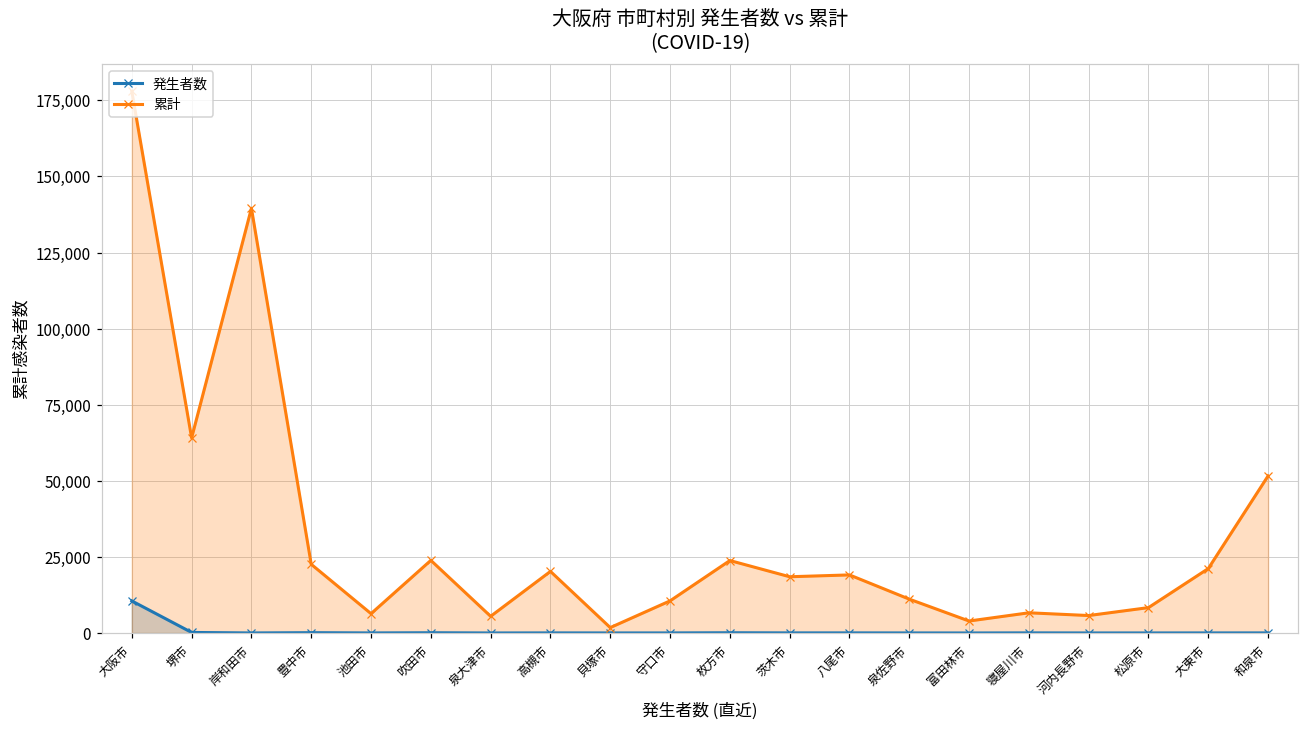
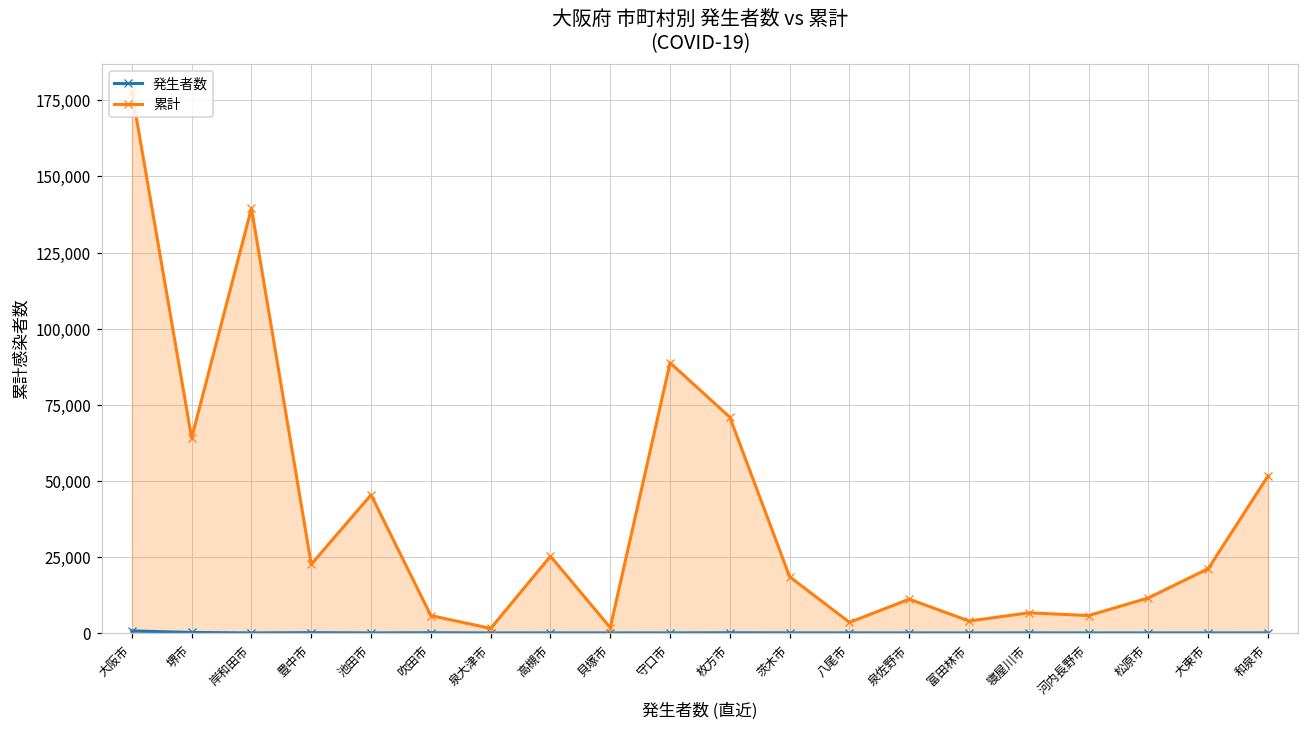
  {
    "発生者数": {
-     "大阪市": "11,000",
+     "大阪市": "1,000",
      "堺市": "0",
      "岸和田市": "0",
      "豊中市": "0",
      "池田市": "0",
      "吹田市": "0",
      "泉大津市": "0",
      "高槻市": "0",
      "貝塚市": "0",
      "守口市": "0",
      "枚方市": "0",
      "茨木市": "0",
      "八尾市": "0",
      "泉佐野市": "0",
      "富田林市": "0",
      "寝屋川市": "0",
      "河内長野市": "0",
      "松原市": "0",
      "大東市": "0",
      "和泉市": "0"
    },
    "累計": {
      "堺市": "64,000",
      "岸和田市": "140,000",
      "豊中市": "23,000",
-     "池田市": "6,000",
-     "吹田市": "24,000",
-     "泉大津市": "5,000",
-     "高槻市": "20,000",
+     "池田市": "45,000",
+     "吹田市": "6,000",
+     "泉大津市": "2,000",
+     "高槻市": "25,000",
      "貝塚市": "2,000",
-     "守口市": "11,000",
-     "枚方市": "24,000",
+     "守口市": "89,000",
+     "枚方市": "71,000",
      "茨木市": "18,000",
-     "八尾市": "19,000",
+     "八尾市": "4,000",
      "泉佐野市": "11,000",
      "富田林市": "4,000",
      "寝屋川市": "7,000",
      "河内長野市": "6,000",
-     "松原市": "8,000",
+     "松原市": "12,000",
      "大東市": "21,000",
      "和泉市": "52,000"
    }
  }
